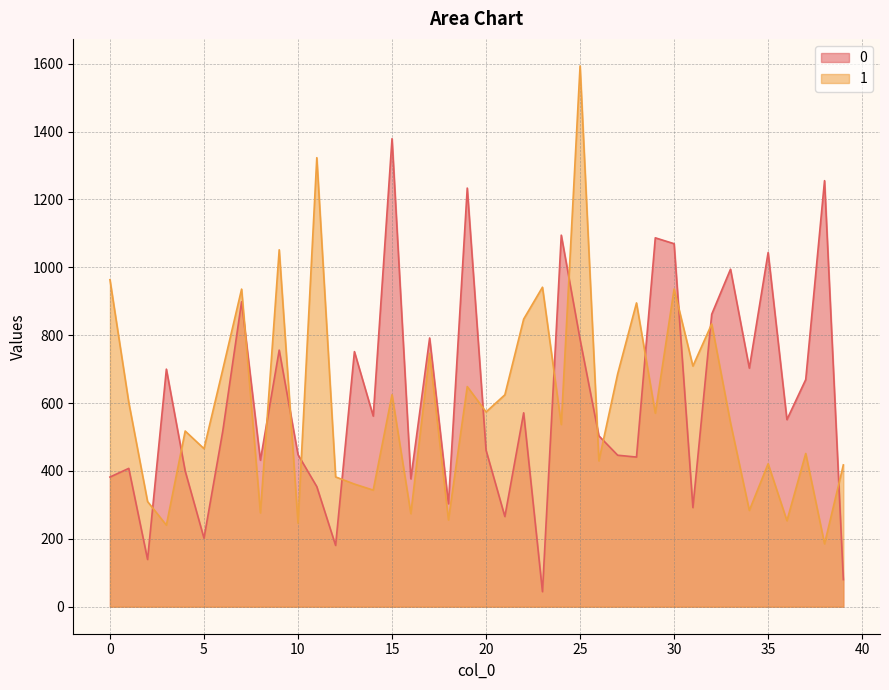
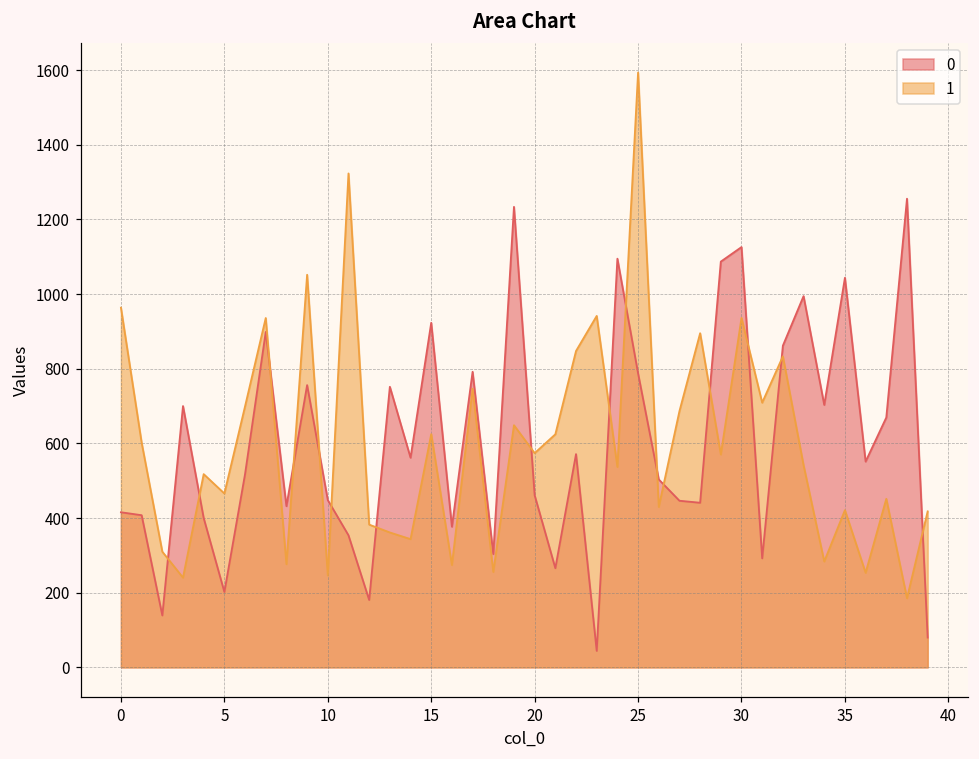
  {
    "0": {
-     "0": 380,
+     "0": 420,
      "5": 200,
      "10": 450,
-     "15": 1380,
+     "15": 920,
      "20": 460,
      "25": 790,
-     "30": 1070,
+     "30": 1130,
      "35": 1040
    },
    "1": {
      "0": 960,
      "5": 470,
      "10": 250,
      "15": 620,
      "20": 570,
      "25": 1590,
      "30": 940,
      "35": 420
    }
  }
